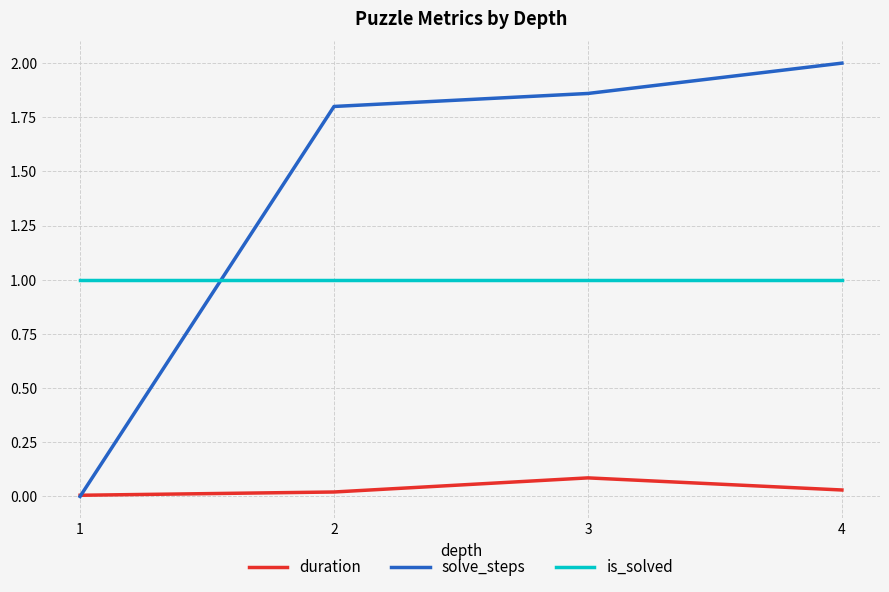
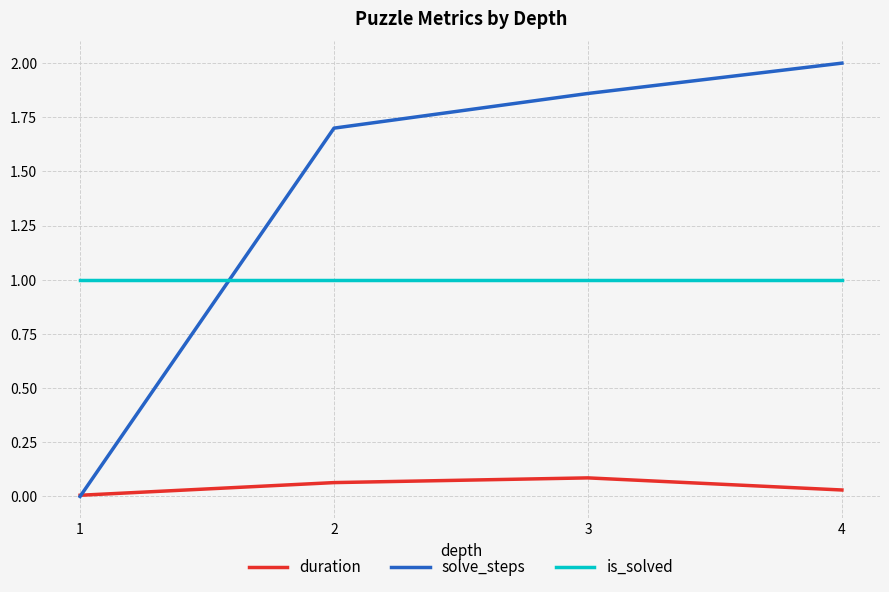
  {
    "duration": {
-     "2": 0.02,
+     "2": 0.06,
      "3": 0.09,
      "4": 0.03
    },
    "solve_steps": {
-     "2": 1.8,
+     "2": 1.7,
      "3": 1.86,
      "4": 2.0
    },
    "is_solved": {
      "1": 1.00,
      "2": 1.00,
      "3": 1.00,
      "4": 1.00
    }
  }
